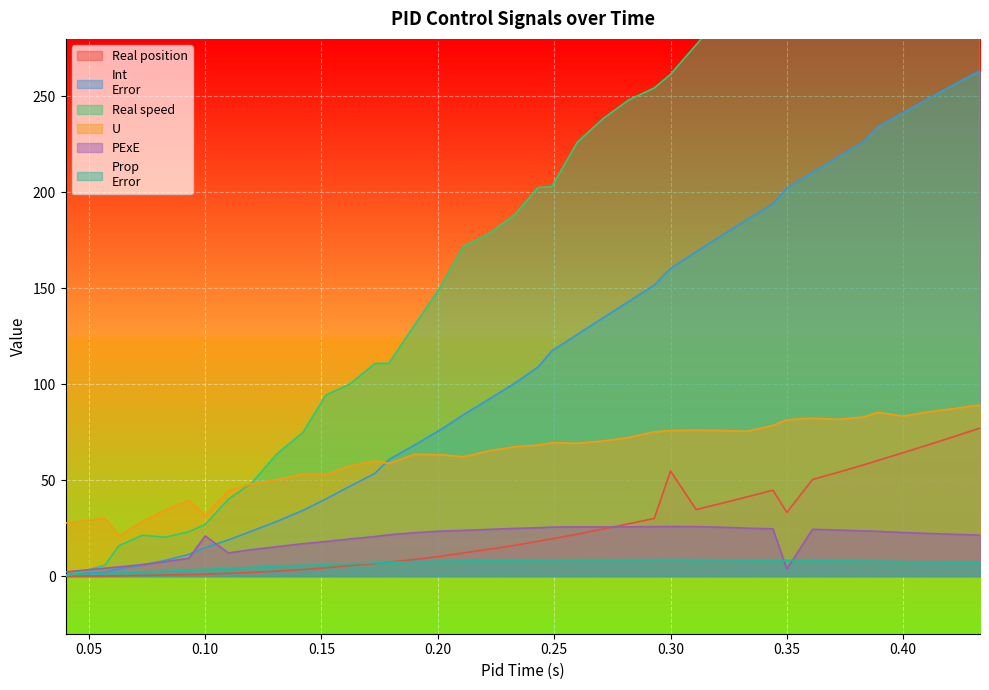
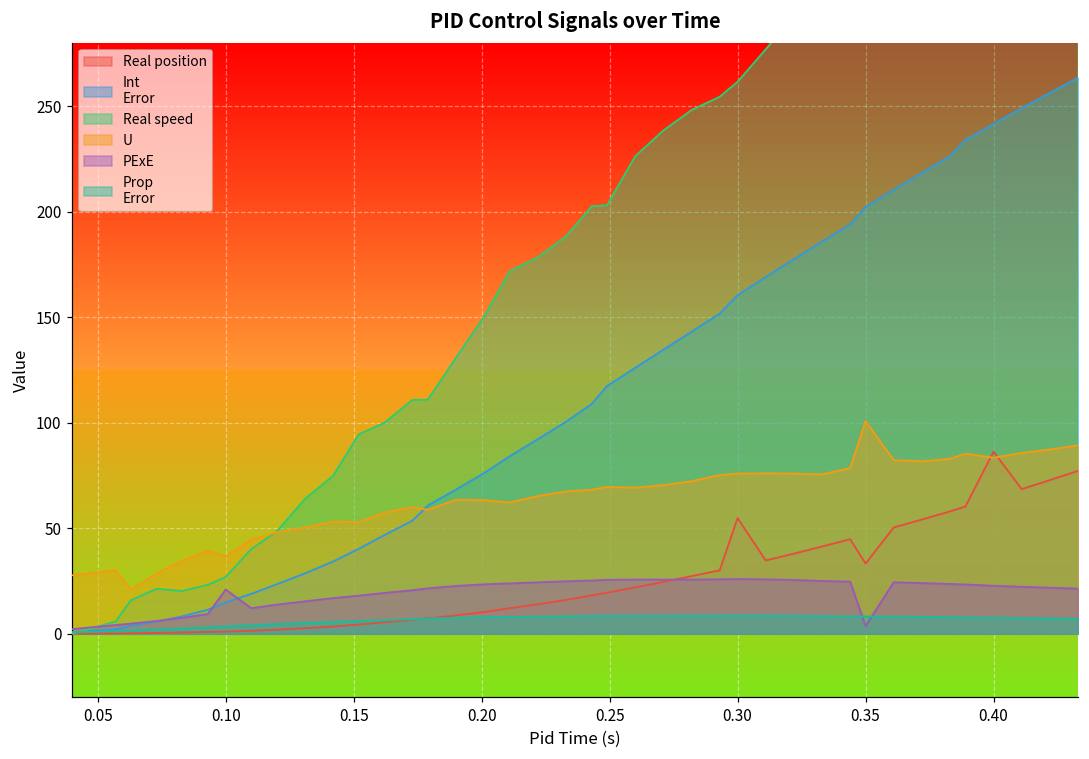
  {
    "Real position": {
      "0.10": 1,
      "0.30": 55,
      "0.35": 33,
-     "0.40": 64
+     "0.40": 86
    },
    "U": {
-     "0.10": 32,
+     "0.10": 37,
      "0.30": 76,
-     "0.35": 82,
+     "0.35": 101,
      "0.40": 83
    },
    "PExE": {
      "0.10": 21,
      "0.30": 26,
      "0.35": 4,
      "0.40": 23
    }
  }
